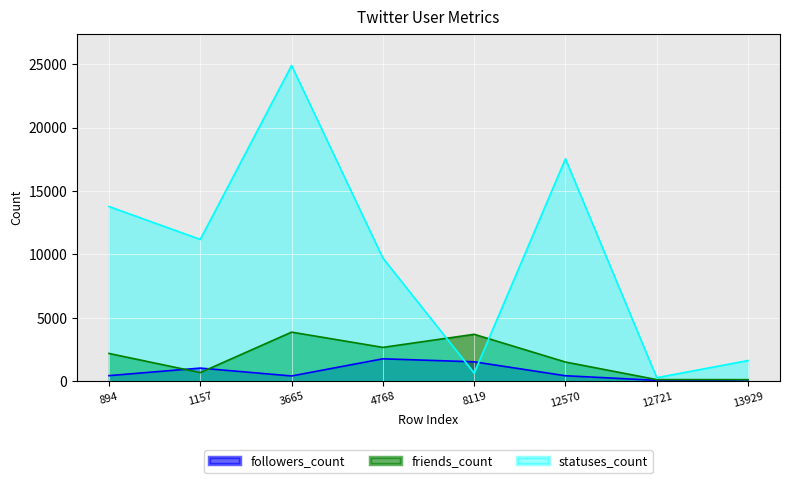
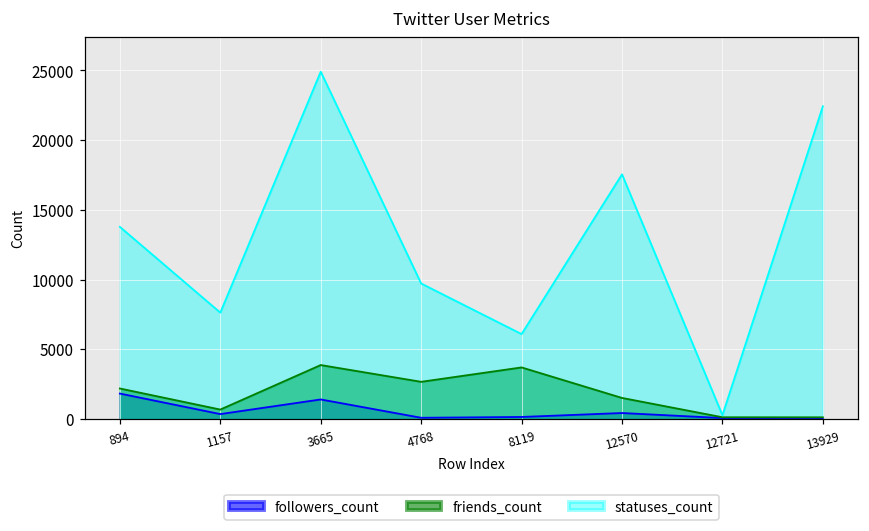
  {
    "followers_count": {
-     "894": 400,
-     "1157": 1000,
-     "3665": 400,
-     "4768": 1800,
-     "8119": 1500,
+     "894": 1800,
+     "1157": 400,
+     "3665": 1400,
+     "4768": 100,
+     "8119": 100,
      "12570": 400
    },
    "friends_count": {
      "894": 2200,
      "1157": 700,
      "3665": 3900,
      "4768": 2700,
      "8119": 3700,
      "12570": 1500
    },
    "statuses_count": {
      "894": 13800,
-     "1157": 11200,
+     "1157": 7600,
      "3665": 24900,
      "4768": 9700,
-     "8119": 600,
+     "8119": 6100,
      "12570": 17500,
-     "13929": 1600
+     "13929": 22400
    }
  }
